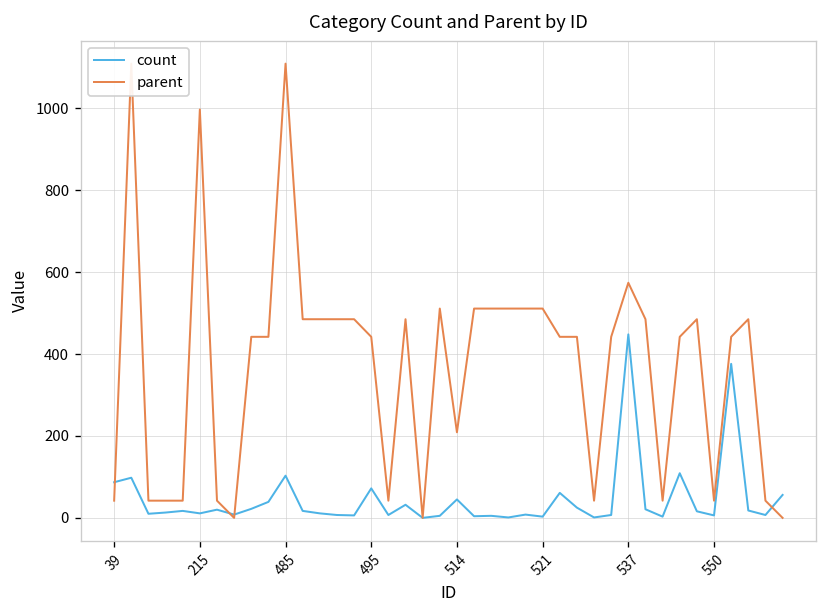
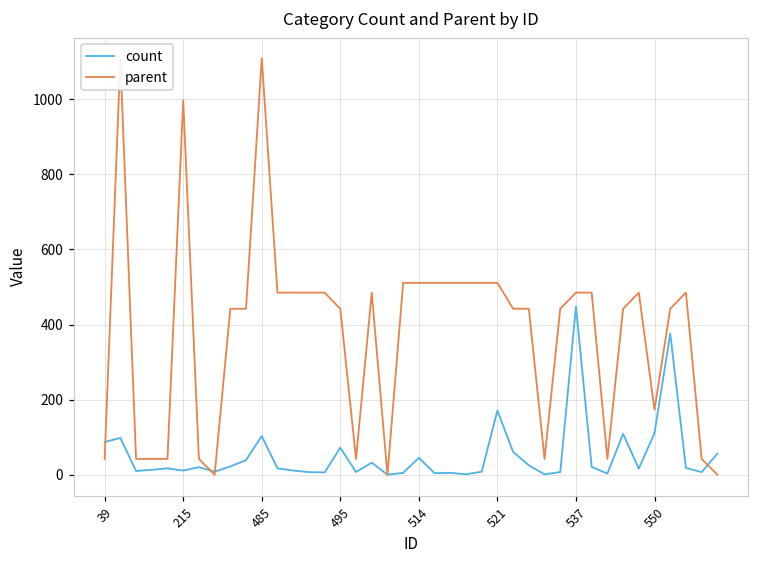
  {
    "count": {
      "215": 10,
      "485": 100,
      "495": 70,
      "514": 50,
-     "521": 0,
+     "521": 170,
      "537": 450,
-     "550": 10
+     "550": 110
    },
    "parent": {
      "215": 1000,
      "485": 1110,
      "495": 440,
-     "514": 210,
+     "514": 510,
      "521": 510,
-     "537": 570,
-     "550": 40
+     "537": 490,
+     "550": 170
    }
  }
